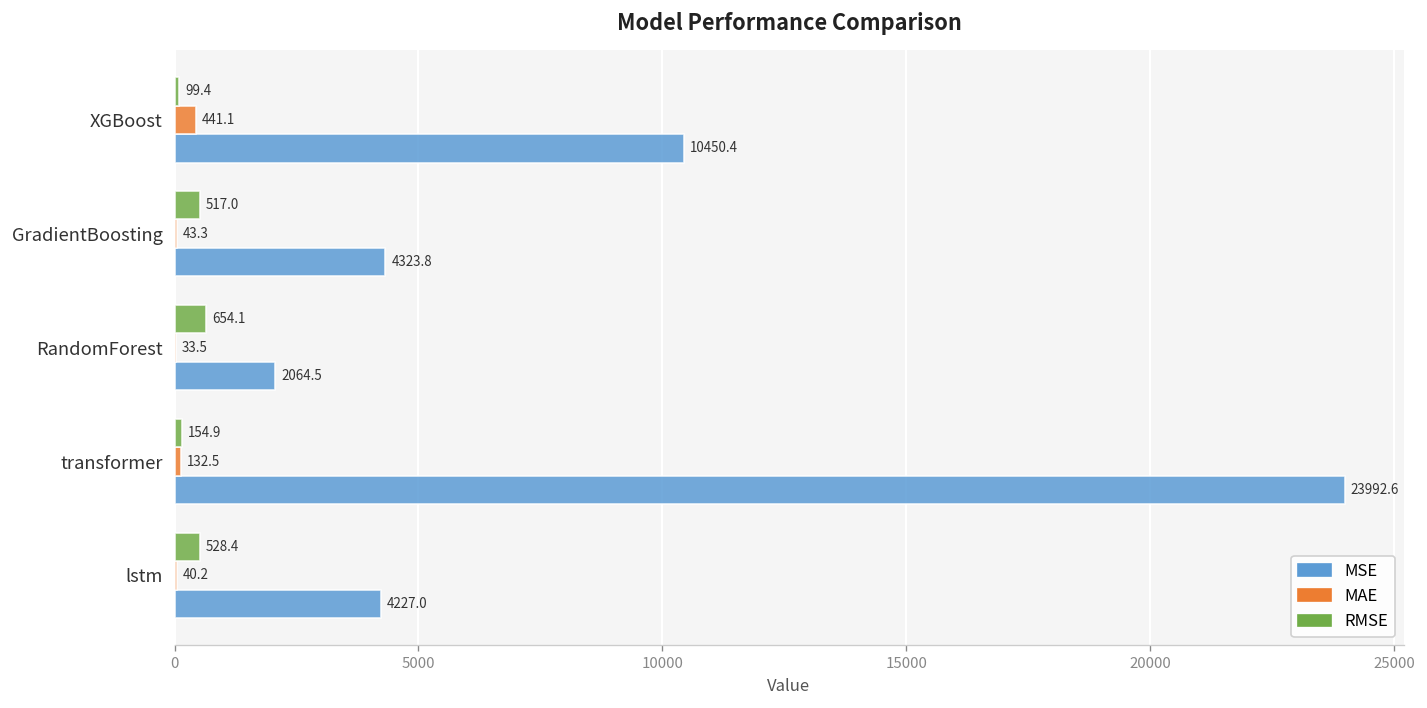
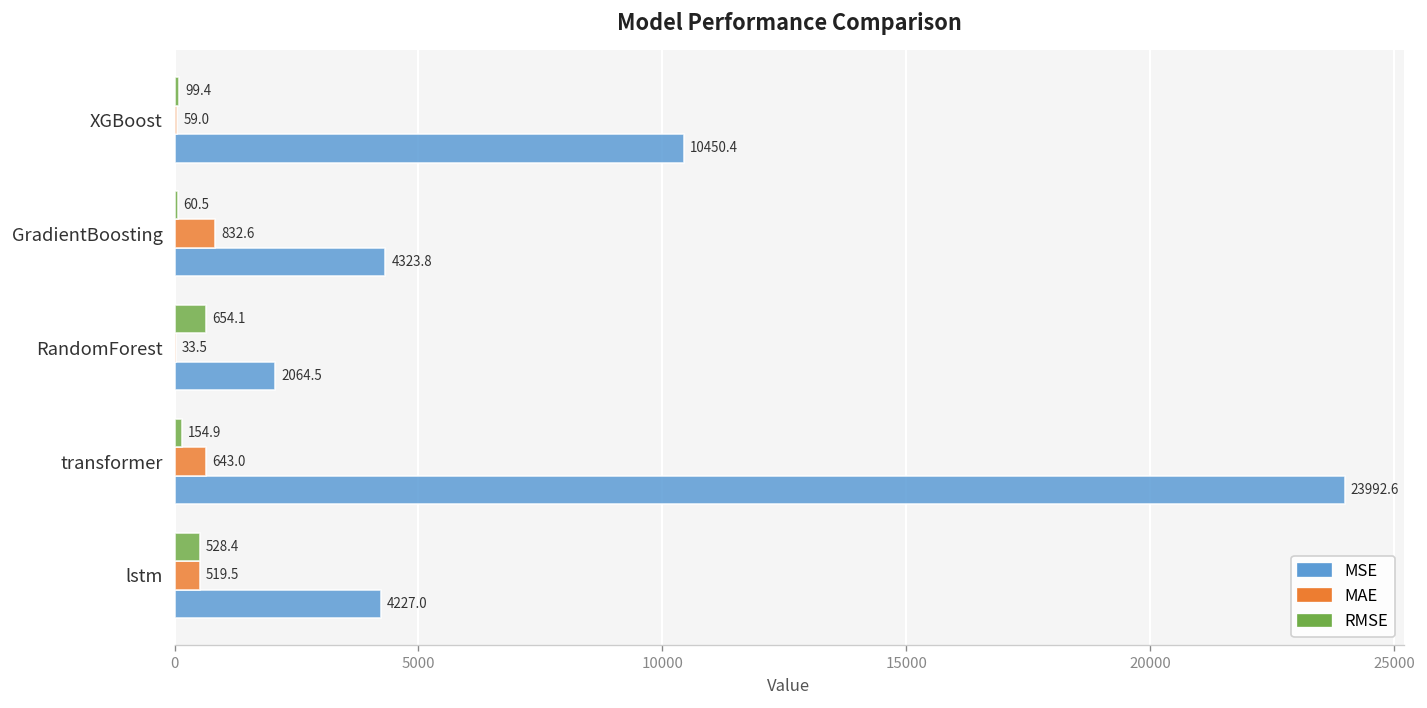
  {
    "MSE": {
      "XGBoost": 10450.4,
      "GradientBoosting": 4323.8,
      "RandomForest": 2064.5,
      "transformer": 23992.6,
      "lstm": 4227.0
    },
    "MAE": {
-     "XGBoost": 441.1,
-     "GradientBoosting": 43.3,
+     "XGBoost": 59.0,
+     "GradientBoosting": 832.6,
      "RandomForest": 33.5,
-     "transformer": 132.5,
-     "lstm": 40.2
+     "transformer": 643.0,
+     "lstm": 519.5
    },
    "RMSE": {
      "XGBoost": 99.4,
-     "GradientBoosting": 517.0,
+     "GradientBoosting": 60.5,
      "RandomForest": 654.1,
      "transformer": 154.9,
      "lstm": 528.4
    }
  }
